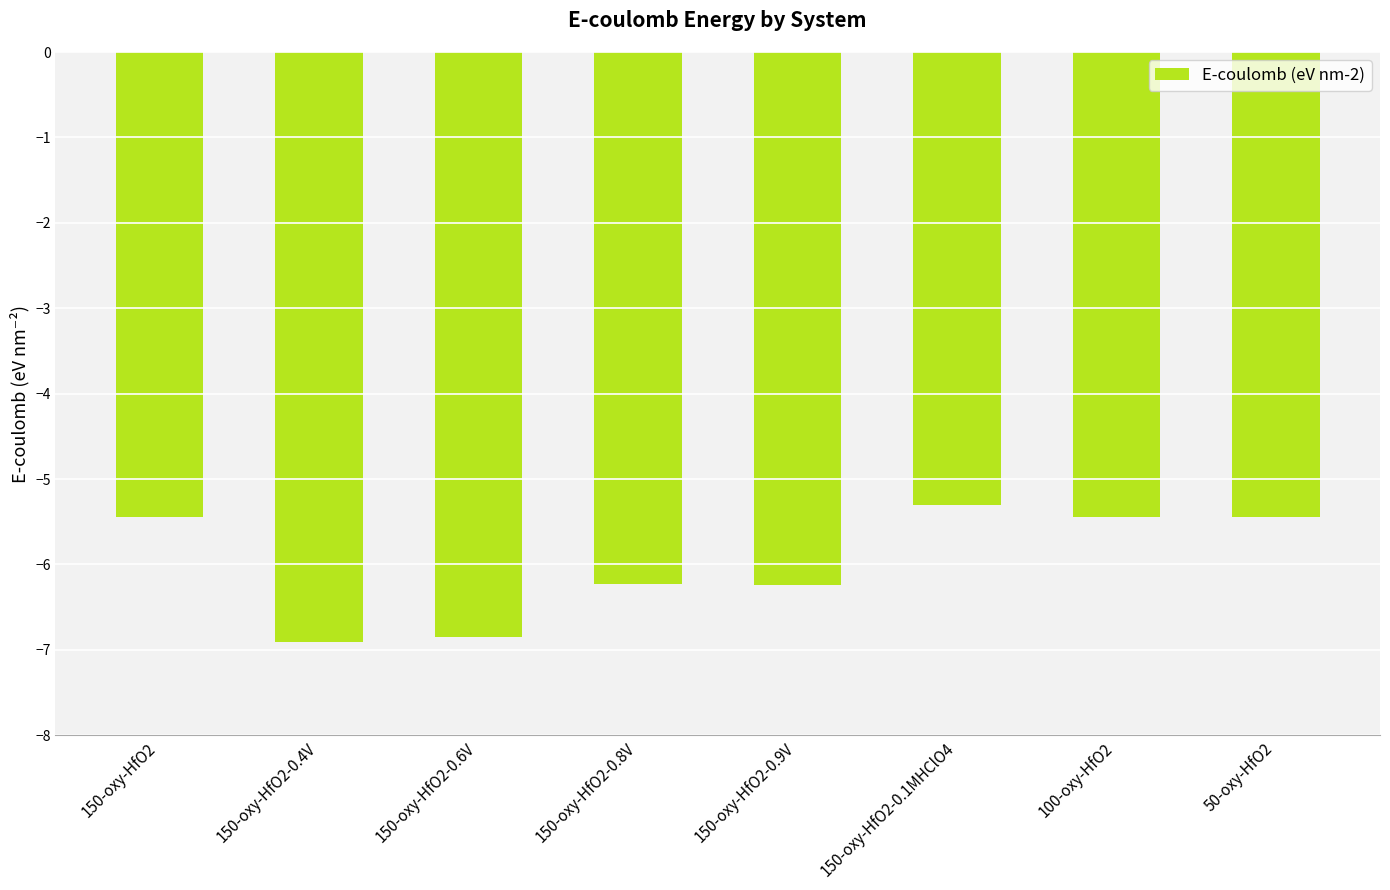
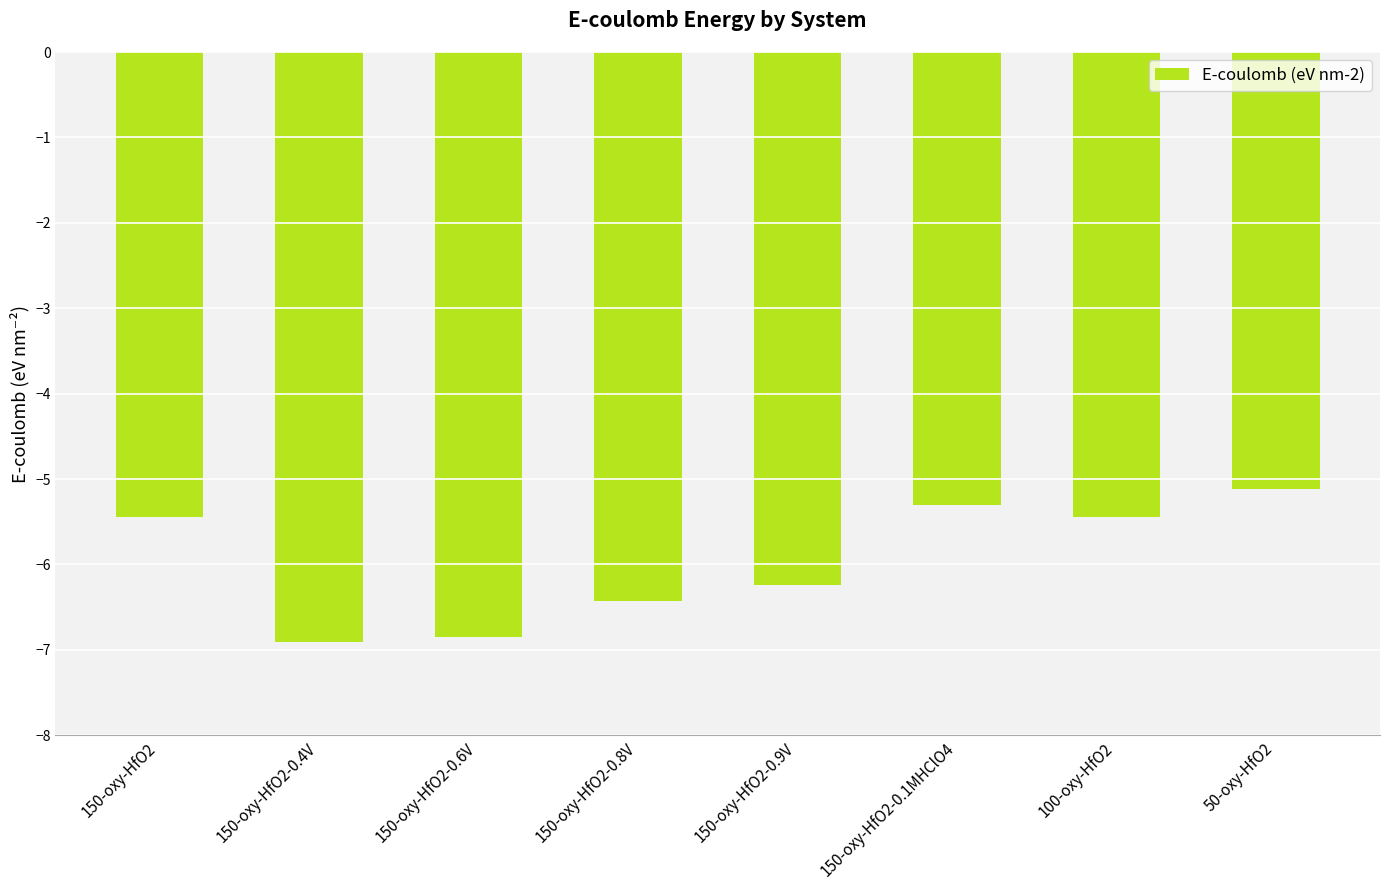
  {
    "150-oxy-HfO2": -5.4,
    "150-oxy-HfO2-0.4V": -6.9,
    "150-oxy-HfO2-0.6V": -6.8,
-   "150-oxy-HfO2-0.8V": -6.2,
+   "150-oxy-HfO2-0.8V": -6.4,
    "150-oxy-HfO2-0.9V": -6.2,
    "150-oxy-HfO2-0.1MHClO4": -5.3,
    "100-oxy-HfO2": -5.4,
-   "50-oxy-HfO2": -5.4
+   "50-oxy-HfO2": -5.1
  }
